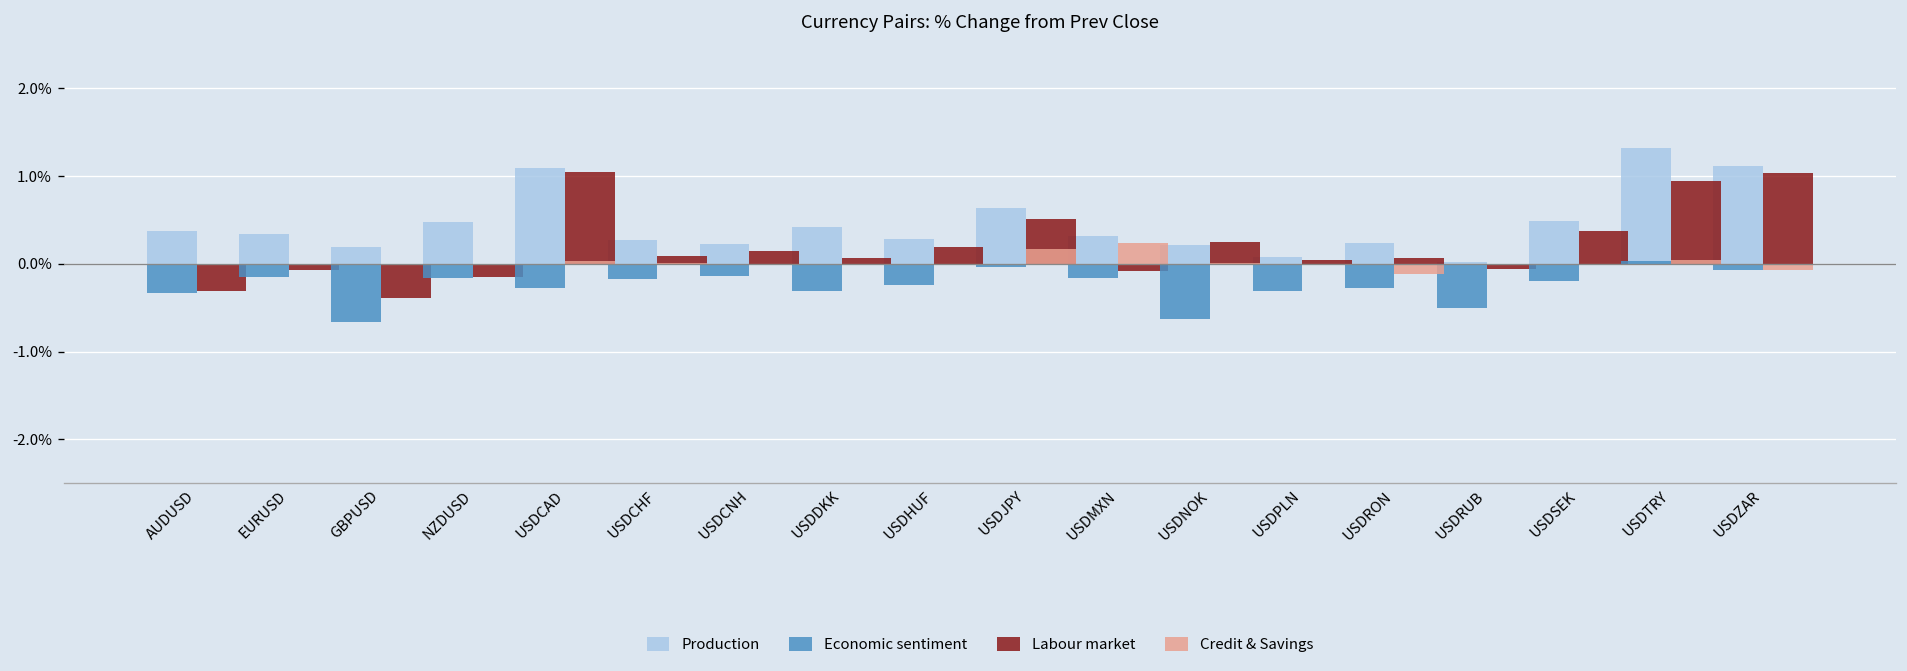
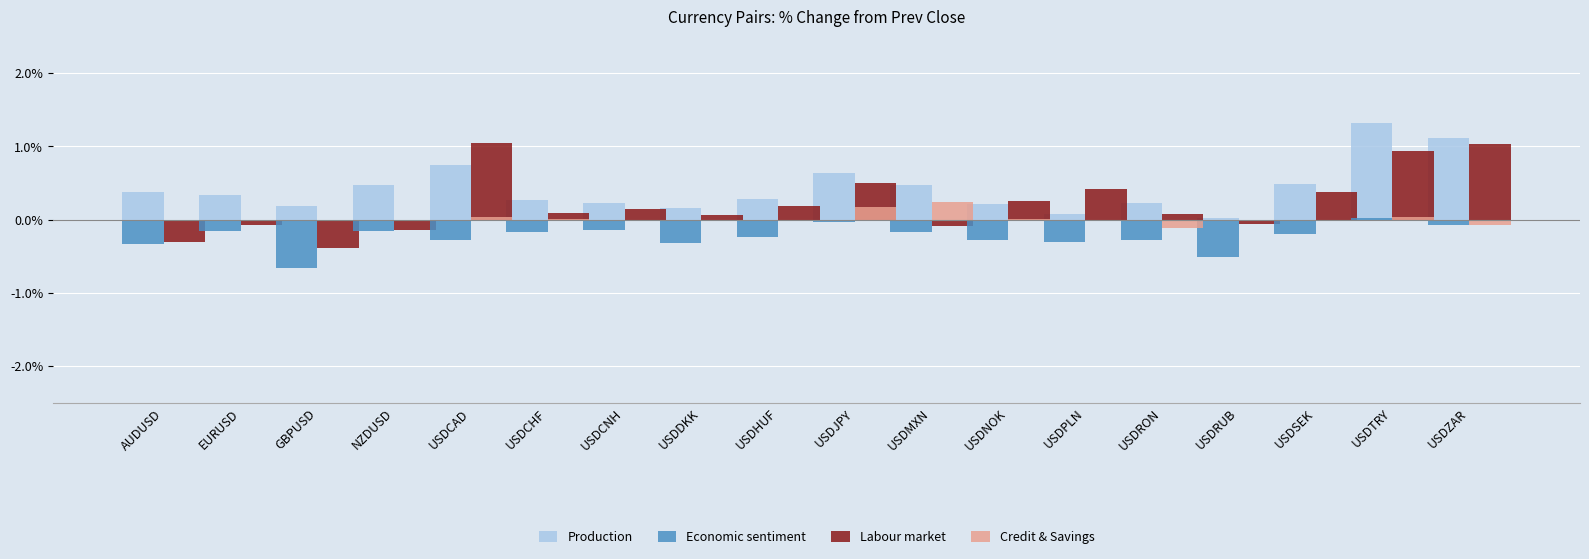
  {
    "Production": {
      "AUDUSD": "0.4%",
      "EURUSD": "0.3%",
      "GBPUSD": "0.2%",
      "NZDUSD": "0.5%",
-     "USDCAD": "1.1%",
+     "USDCAD": "0.8%",
      "USDCHF": "0.3%",
      "USDCNH": "0.2%",
-     "USDDKK": "0.4%",
+     "USDDKK": "0.2%",
      "USDHUF": "0.3%",
      "USDJPY": "0.6%",
-     "USDMXN": "0.3%",
+     "USDMXN": "0.5%",
      "USDNOK": "0.2%",
      "USDPLN": "0.1%",
      "USDRON": "0.2%",
      "USDSEK": "0.5%",
      "USDTRY": "1.3%",
      "USDZAR": "1.1%"
    },
    "Economic sentiment": {
      "AUDUSD": "-0.3%",
      "EURUSD": "-0.1%",
      "GBPUSD": "-0.7%",
      "NZDUSD": "-0.2%",
      "USDCAD": "-0.3%",
      "USDCHF": "-0.2%",
      "USDCNH": "-0.1%",
      "USDDKK": "-0.3%",
      "USDHUF": "-0.2%",
      "USDJPY": "0.0%",
      "USDMXN": "-0.2%",
-     "USDNOK": "-0.6%",
+     "USDNOK": "-0.3%",
      "USDPLN": "-0.3%",
      "USDRON": "-0.3%",
      "USDRUB": "-0.5%",
      "USDSEK": "-0.2%",
      "USDZAR": "-0.1%"
    },
    "Labour market": {
      "AUDUSD": "-0.3%",
      "EURUSD": "-0.1%",
      "GBPUSD": "-0.4%",
      "NZDUSD": "-0.1%",
      "USDCAD": "1.0%",
      "USDCHF": "0.1%",
      "USDCNH": "0.1%",
      "USDDKK": "0.1%",
      "USDHUF": "0.2%",
      "USDJPY": "0.5%",
      "USDMXN": "-0.1%",
      "USDNOK": "0.3%",
-     "USDPLN": "0.0%",
+     "USDPLN": "0.4%",
      "USDRON": "0.1%",
      "USDRUB": "-0.1%",
      "USDSEK": "0.4%",
      "USDTRY": "0.9%",
      "USDZAR": "1.0%"
    },
    "Credit & Savings": {
      "USDHUF": "0.0%",
      "USDMXN": "0.2%",
      "USDRON": "-0.1%",
      "USDZAR": "-0.1%"
    }
  }
